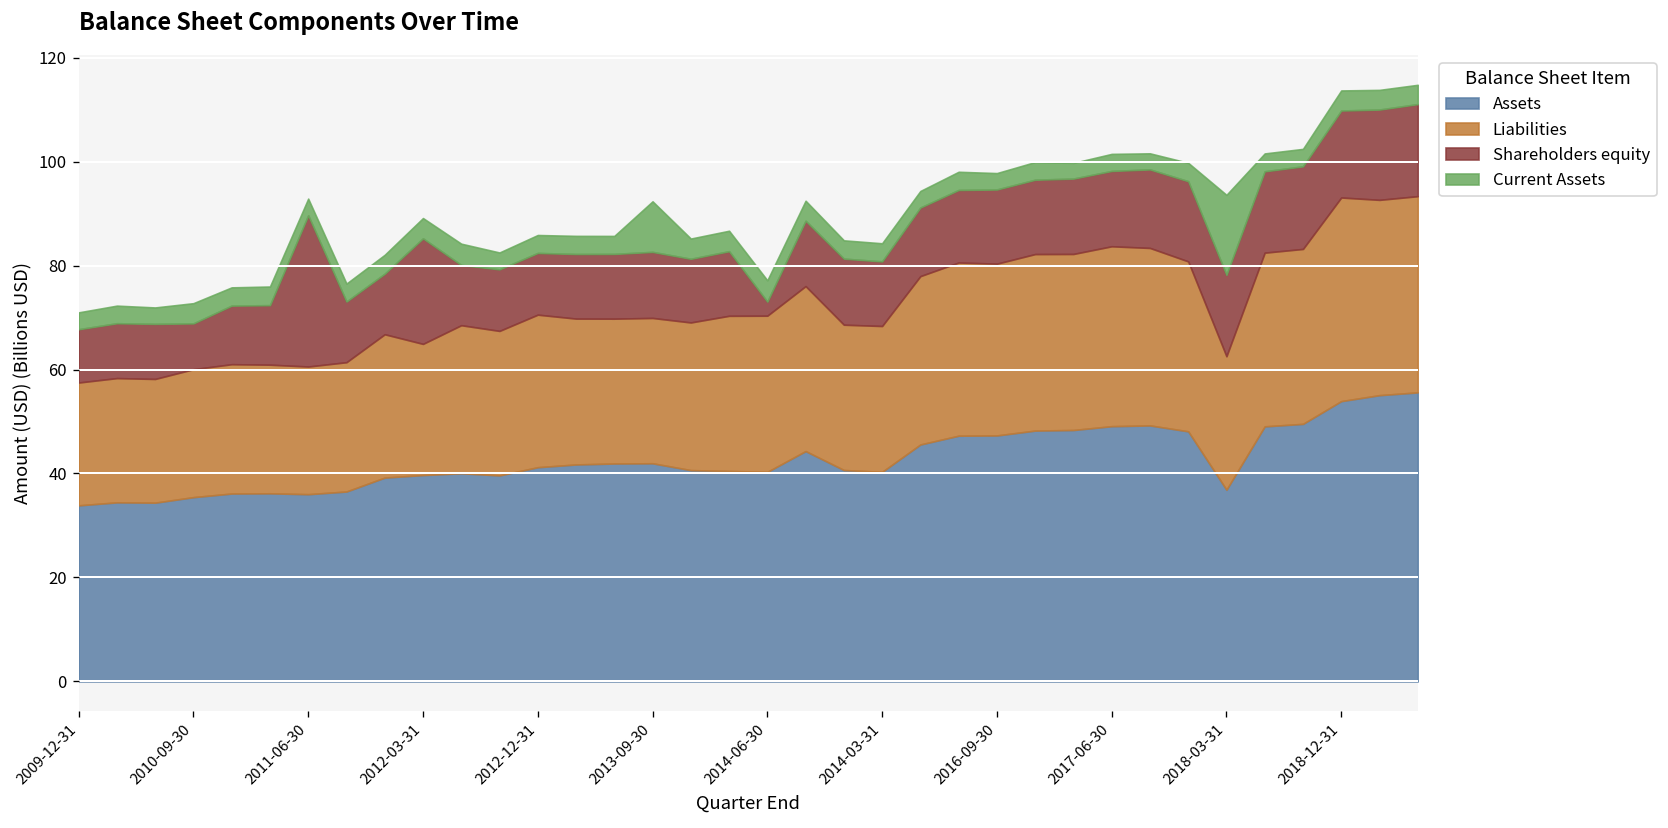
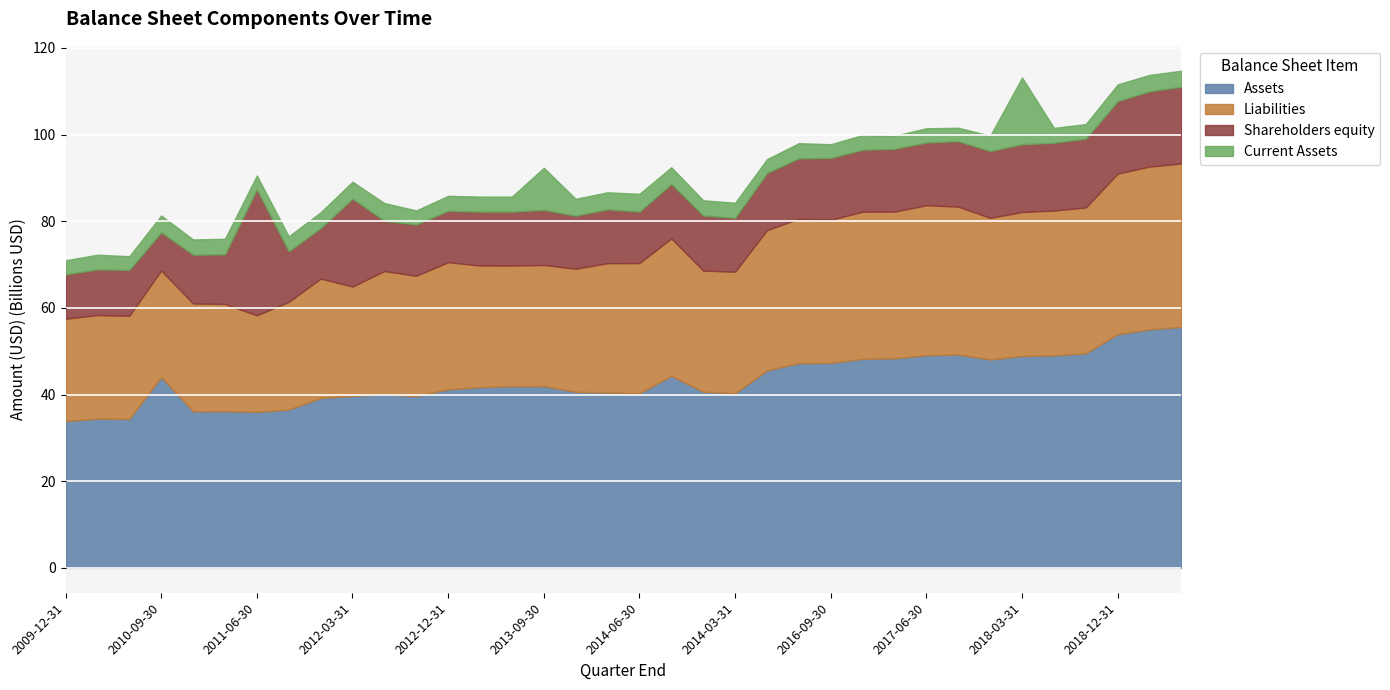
  {
    "Assets": {
      "2009-12-31": 34,
-     "2010-09-30": 35,
+     "2010-09-30": 44,
      "2011-06-30": 36,
      "2012-03-31": 40,
      "2012-12-31": 41,
      "2013-09-30": 42,
      "2014-06-30": 40,
      "2016-09-30": 47,
      "2017-06-30": 49,
-     "2018-03-31": 37,
+     "2018-03-31": 49,
      "2018-12-31": 54
    },
    "Liabilities": {
      "2009-12-31": 24,
      "2010-09-30": 25,
-     "2011-06-30": 25,
+     "2011-06-30": 22,
      "2012-03-31": 25,
      "2012-12-31": 29,
      "2013-09-30": 28,
      "2014-06-30": 30,
      "2016-09-30": 33,
      "2017-06-30": 35,
-     "2018-03-31": 26,
-     "2018-12-31": 39
+     "2018-03-31": 33,
+     "2018-12-31": 37
    },
    "Shareholders equity": {
      "2009-12-31": 10,
      "2010-09-30": 9,
      "2011-06-30": 29,
      "2012-03-31": 20,
      "2012-12-31": 12,
      "2013-09-30": 13,
-     "2014-06-30": 3,
+     "2014-06-30": 12,
      "2016-09-30": 14,
      "2017-06-30": 14,
      "2018-03-31": 16,
      "2018-12-31": 17
    },
    "Current Assets": {
      "2009-12-31": 3,
      "2010-09-30": 4,
      "2011-06-30": 3,
      "2012-03-31": 4,
      "2012-12-31": 3,
      "2013-09-30": 10,
      "2014-06-30": 4,
      "2016-09-30": 3,
      "2017-06-30": 3,
      "2018-03-31": 15,
      "2018-12-31": 4
    }
  }
